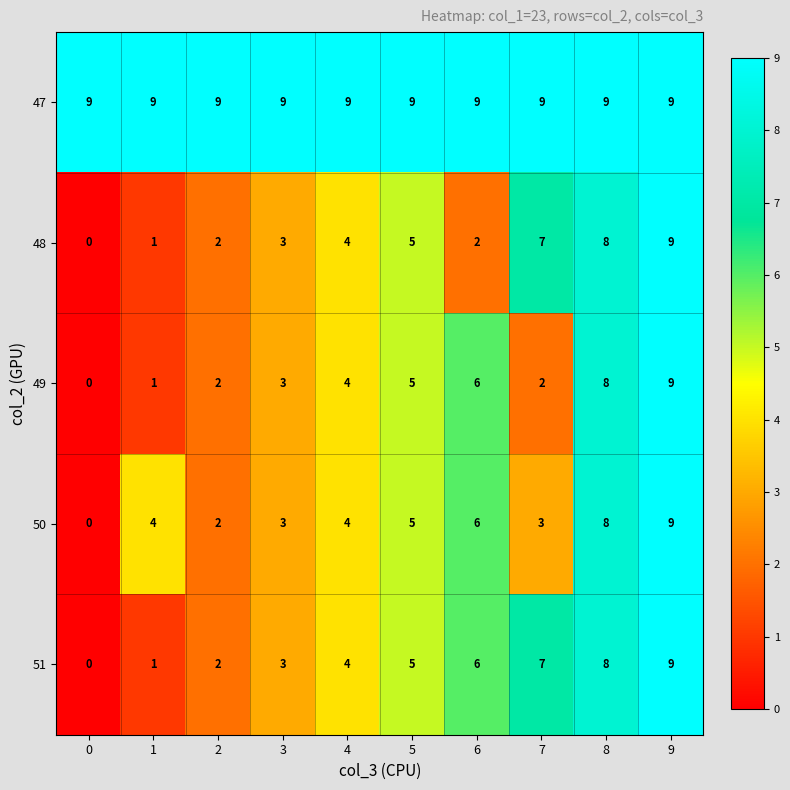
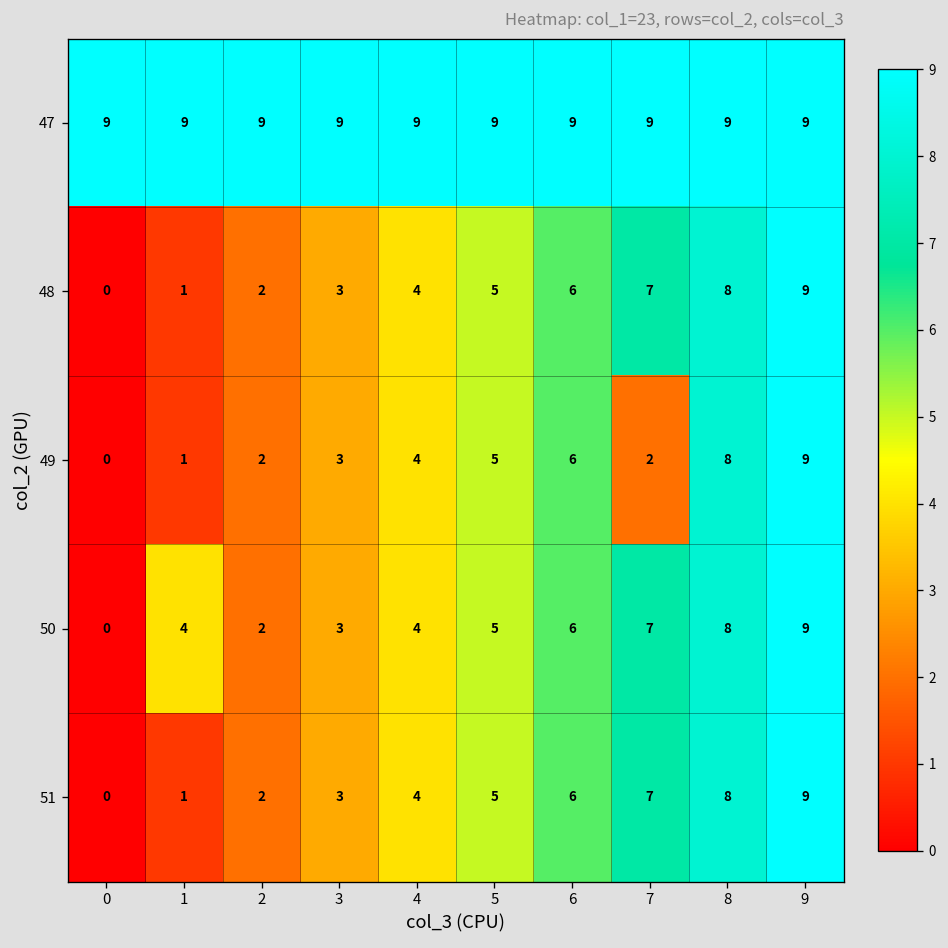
  {
    "47": {
      "0": 9,
      "1": 9,
      "2": 9,
      "3": 9,
      "4": 9,
      "5": 9,
      "6": 9,
      "7": 9,
      "8": 9,
      "9": 9
    },
    "48": {
      "0": 0,
      "1": 1,
      "2": 2,
      "3": 3,
      "4": 4,
      "5": 5,
-     "6": 2,
+     "6": 6,
      "7": 7,
      "8": 8,
      "9": 9
    },
    "49": {
      "0": 0,
      "1": 1,
      "2": 2,
      "3": 3,
      "4": 4,
      "5": 5,
      "6": 6,
      "7": 2,
      "8": 8,
      "9": 9
    },
    "50": {
      "0": 0,
      "1": 4,
      "2": 2,
      "3": 3,
      "4": 4,
      "5": 5,
      "6": 6,
-     "7": 3,
+     "7": 7,
      "8": 8,
      "9": 9
    },
    "51": {
      "0": 0,
      "1": 1,
      "2": 2,
      "3": 3,
      "4": 4,
      "5": 5,
      "6": 6,
      "7": 7,
      "8": 8,
      "9": 9
    }
  }
